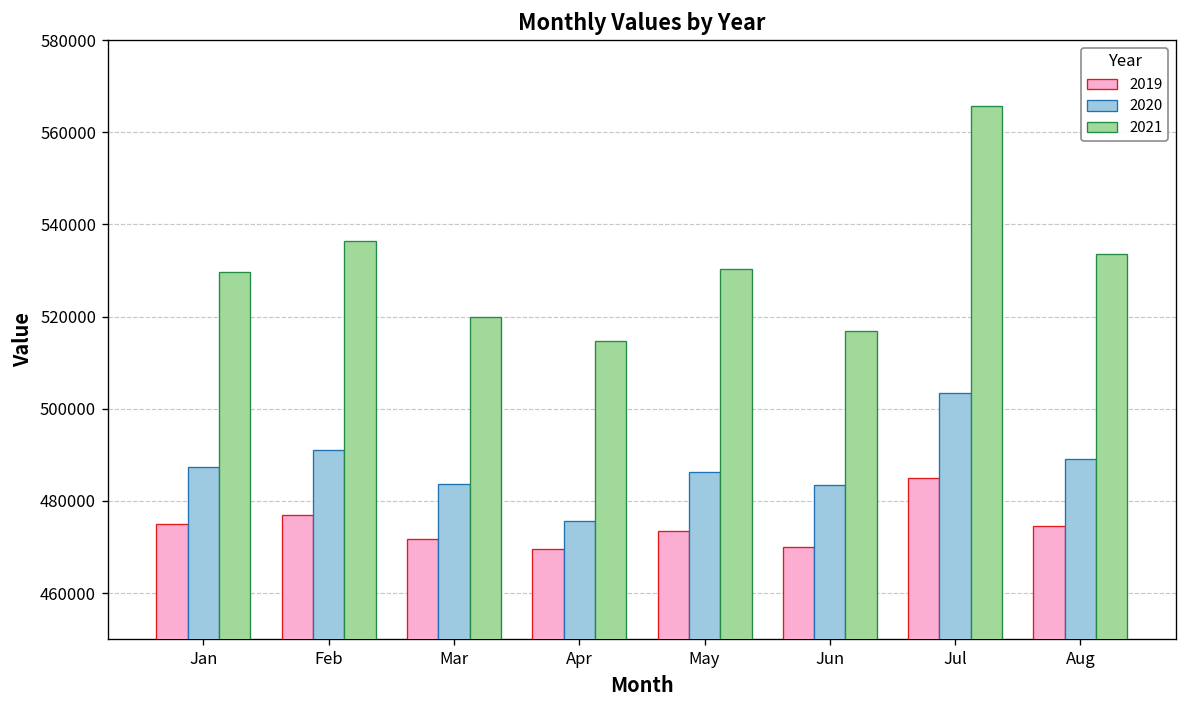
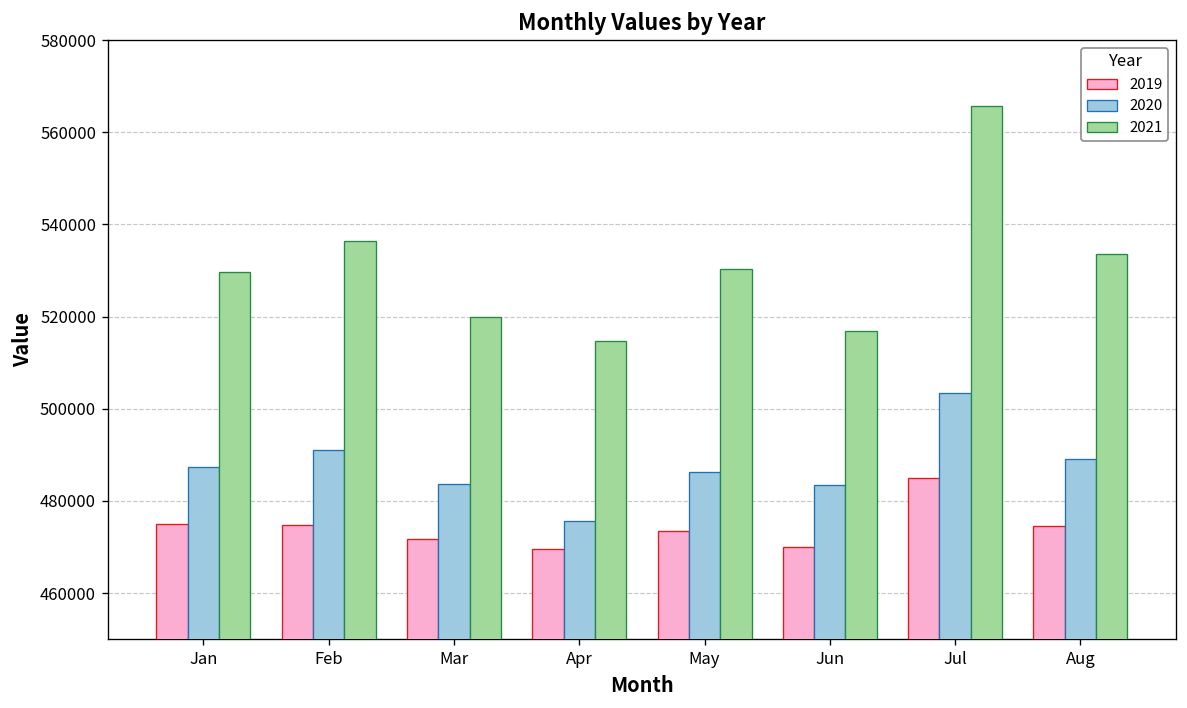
  {
    "2019": {
      "Jan": 475000,
-     "Feb": 477000,
+     "Feb": 475000,
      "Mar": 472000,
      "Apr": 470000,
      "May": 473000,
      "Jun": 470000,
      "Jul": 485000,
      "Aug": 475000
    },
    "2020": {
      "Jan": 487000,
      "Feb": 491000,
      "Mar": 484000,
      "Apr": 476000,
      "May": 486000,
      "Jun": 483000,
      "Jul": 503000,
      "Aug": 489000
    },
    "2021": {
      "Jan": 530000,
      "Feb": 536000,
      "Mar": 520000,
      "Apr": 515000,
      "May": 530000,
      "Jun": 517000,
      "Jul": 566000,
      "Aug": 534000
    }
  }
